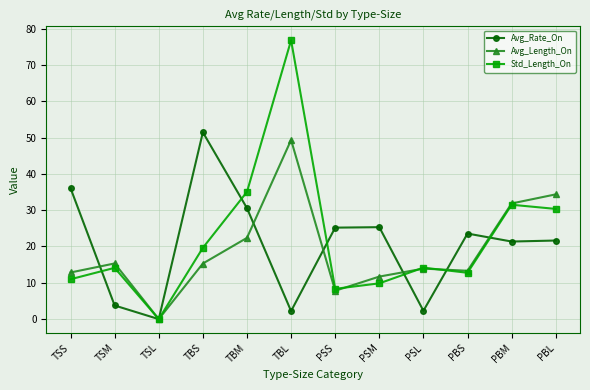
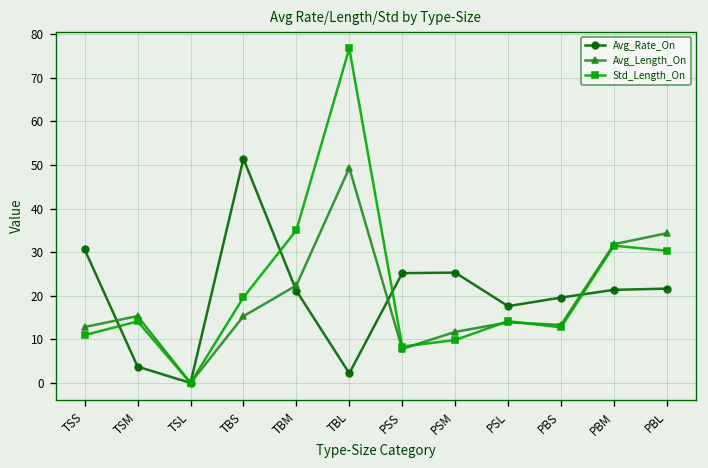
  {
    "Avg_Rate_On": {
-     "TSS": 36,
+     "TSS": 31,
      "TSM": 4,
      "TBS": 51,
-     "TBM": 31,
+     "TBM": 21,
      "TBL": 2,
      "PSS": 25,
      "PSM": 25,
-     "PSL": 2,
-     "PBS": 24,
+     "PSL": 18,
+     "PBS": 20,
      "PBM": 21,
      "PBL": 22
    }
  }
